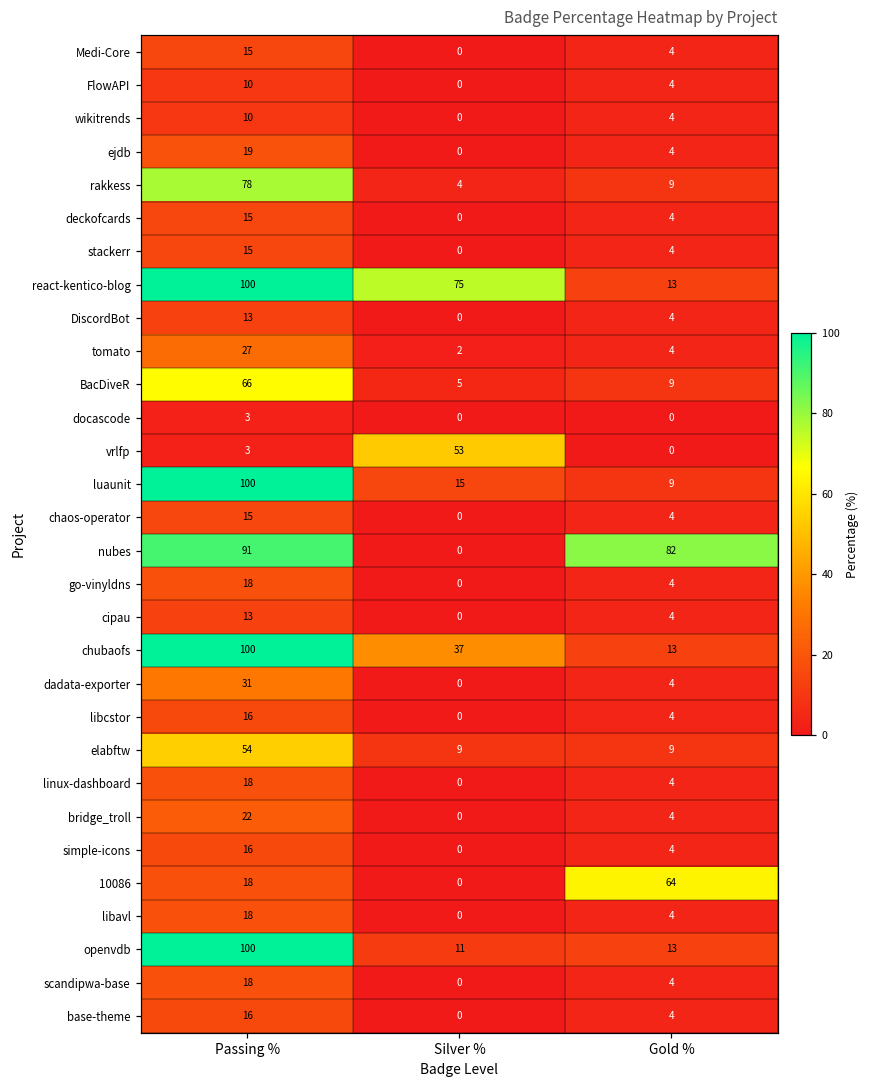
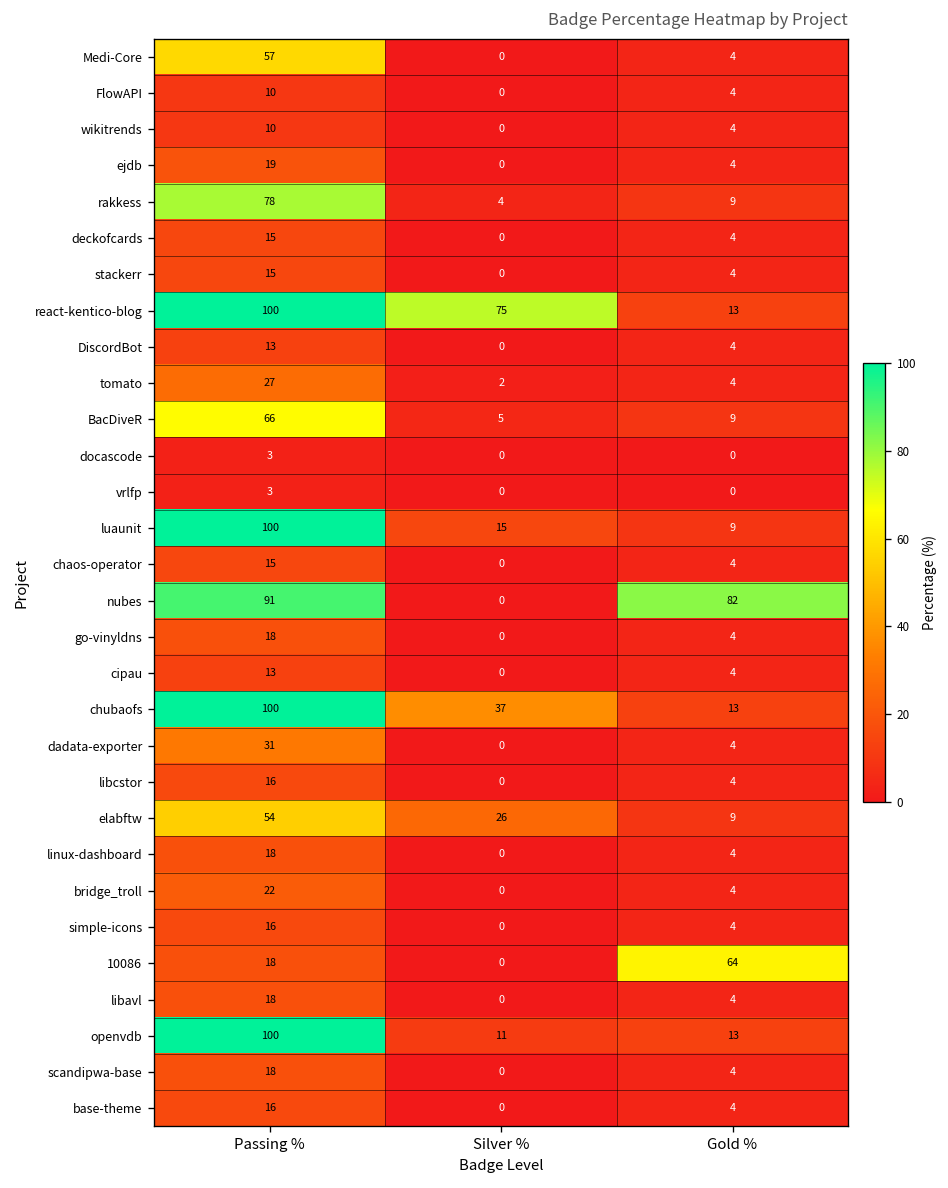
  {
    "Medi-Core": {
-     "Passing %": 15,
+     "Passing %": 57,
      "Silver %": 0,
      "Gold %": 4
    },
    "FlowAPI": {
      "Passing %": 10,
      "Silver %": 0,
      "Gold %": 4
    },
    "wikitrends": {
      "Passing %": 10,
      "Silver %": 0,
      "Gold %": 4
    },
    "ejdb": {
      "Passing %": 19,
      "Silver %": 0,
      "Gold %": 4
    },
    "rakkess": {
      "Passing %": 78,
      "Silver %": 4,
      "Gold %": 9
    },
    "deckofcards": {
      "Passing %": 15,
      "Silver %": 0,
      "Gold %": 4
    },
    "stackerr": {
      "Passing %": 15,
      "Silver %": 0,
      "Gold %": 4
    },
    "react-kentico-blog": {
      "Passing %": 100,
      "Silver %": 75,
      "Gold %": 13
    },
    "DiscordBot": {
      "Passing %": 13,
      "Silver %": 0,
      "Gold %": 4
    },
    "tomato": {
      "Passing %": 27,
      "Silver %": 2,
      "Gold %": 4
    },
    "BacDiveR": {
      "Passing %": 66,
      "Silver %": 5,
      "Gold %": 9
    },
    "docascode": {
      "Passing %": 3,
      "Silver %": 0,
      "Gold %": 0
    },
    "vrlfp": {
      "Passing %": 3,
-     "Silver %": 53,
+     "Silver %": 0,
      "Gold %": 0
    },
    "luaunit": {
      "Passing %": 100,
      "Silver %": 15,
      "Gold %": 9
    },
    "chaos-operator": {
      "Passing %": 15,
      "Silver %": 0,
      "Gold %": 4
    },
    "nubes": {
      "Passing %": 91,
      "Silver %": 0,
      "Gold %": 82
    },
    "go-vinyldns": {
      "Passing %": 18,
      "Silver %": 0,
      "Gold %": 4
    },
    "cipau": {
      "Passing %": 13,
      "Silver %": 0,
      "Gold %": 4
    },
    "chubaofs": {
      "Passing %": 100,
      "Silver %": 37,
      "Gold %": 13
    },
    "dadata-exporter": {
      "Passing %": 31,
      "Silver %": 0,
      "Gold %": 4
    },
    "libcstor": {
      "Passing %": 16,
      "Silver %": 0,
      "Gold %": 4
    },
    "elabftw": {
      "Passing %": 54,
-     "Silver %": 9,
+     "Silver %": 26,
      "Gold %": 9
    },
    "linux-dashboard": {
      "Passing %": 18,
      "Silver %": 0,
      "Gold %": 4
    },
    "bridge_troll": {
      "Passing %": 22,
      "Silver %": 0,
      "Gold %": 4
    },
    "simple-icons": {
      "Passing %": 16,
      "Silver %": 0,
      "Gold %": 4
    },
    "10086": {
      "Passing %": 18,
      "Silver %": 0,
      "Gold %": 64
    },
    "libavl": {
      "Passing %": 18,
      "Silver %": 0,
      "Gold %": 4
    },
    "openvdb": {
      "Passing %": 100,
      "Silver %": 11,
      "Gold %": 13
    },
    "scandipwa-base": {
      "Passing %": 18,
      "Silver %": 0,
      "Gold %": 4
    },
    "base-theme": {
      "Passing %": 16,
      "Silver %": 0,
      "Gold %": 4
    }
  }
